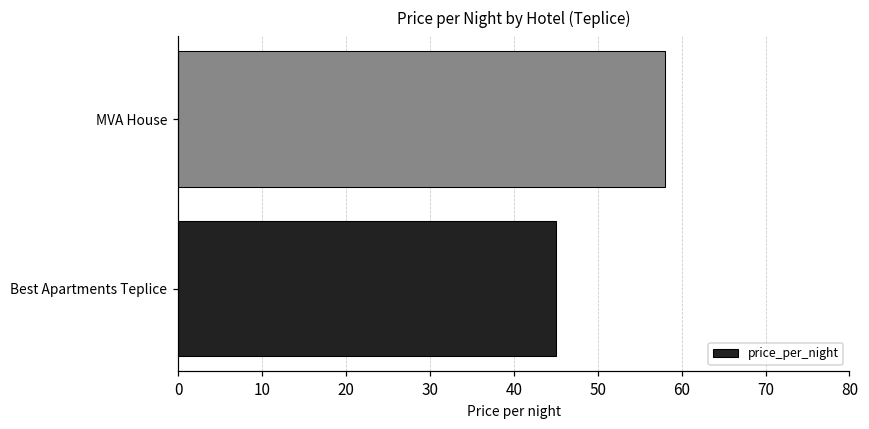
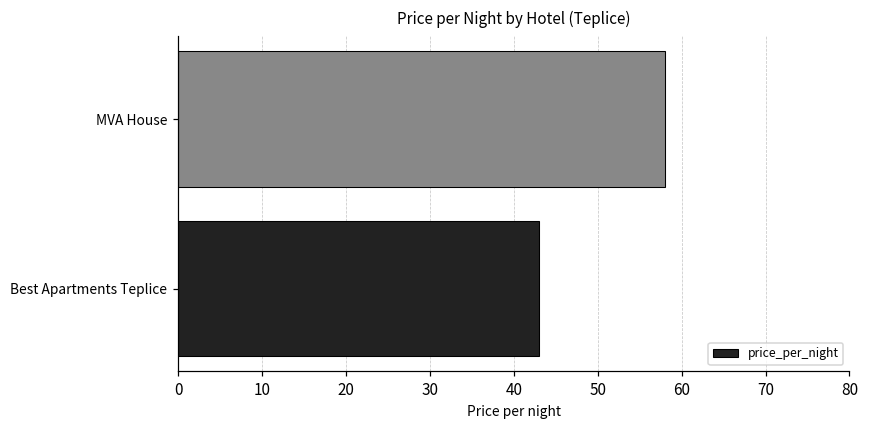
  {
    "MVA House": 58,
-   "Best Apartments Teplice": 45
+   "Best Apartments Teplice": 43
  }
